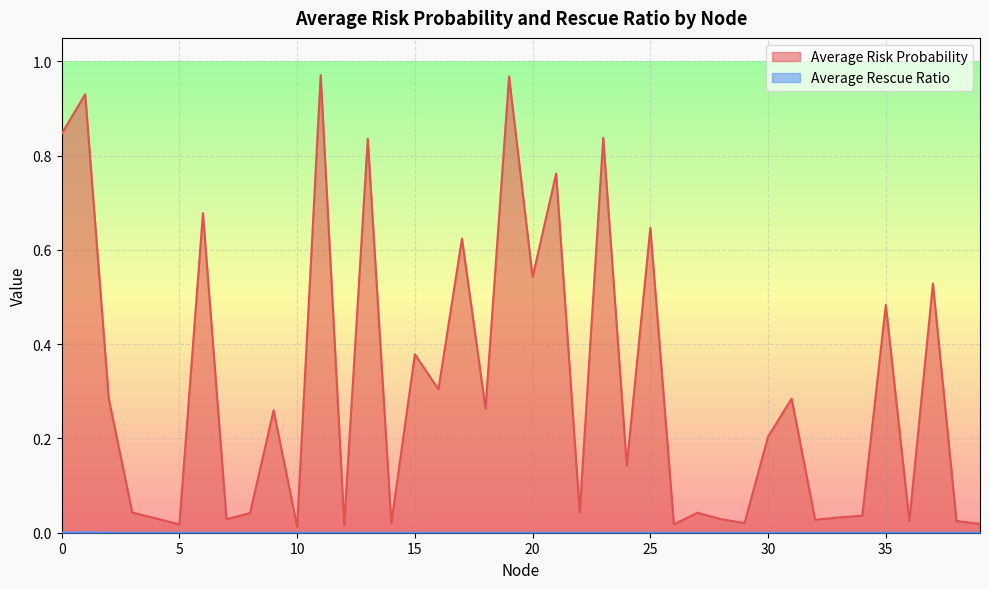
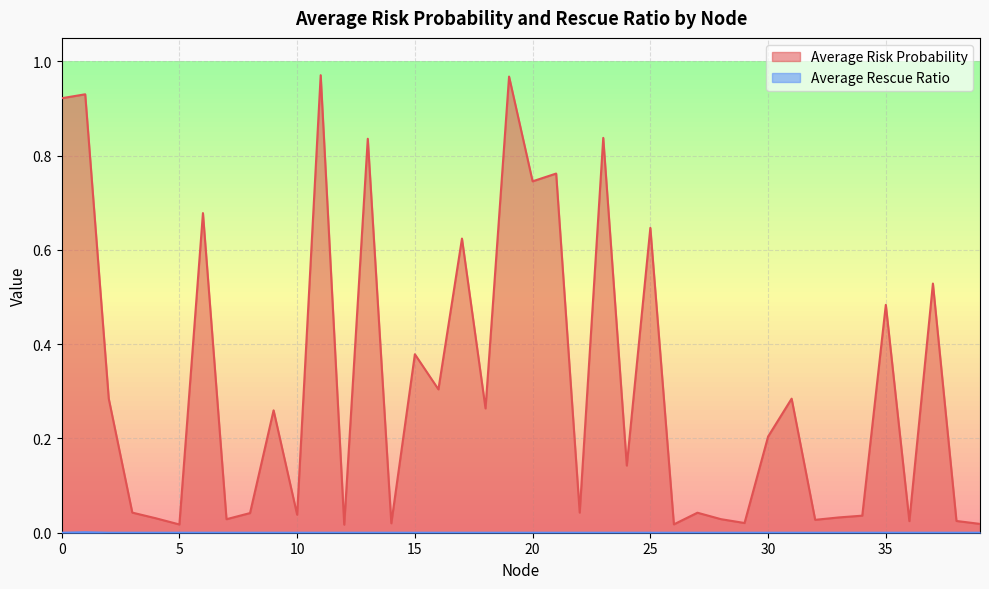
  {
    "Average Risk Probability": {
-     "0": 0.85,
+     "0": 0.92,
      "5": 0.02,
-     "10": 0.01,
+     "10": 0.04,
      "15": 0.38,
-     "20": 0.54,
+     "20": 0.75,
      "25": 0.65,
      "30": 0.20,
      "35": 0.48
    },
    "Average Rescue Ratio": {
      "0": 0.00,
      "5": 0.00,
      "10": 0.00,
      "15": 0.00,
      "20": 0.00,
      "25": 0.00,
      "30": 0.00,
      "35": 0.00
    }
  }
